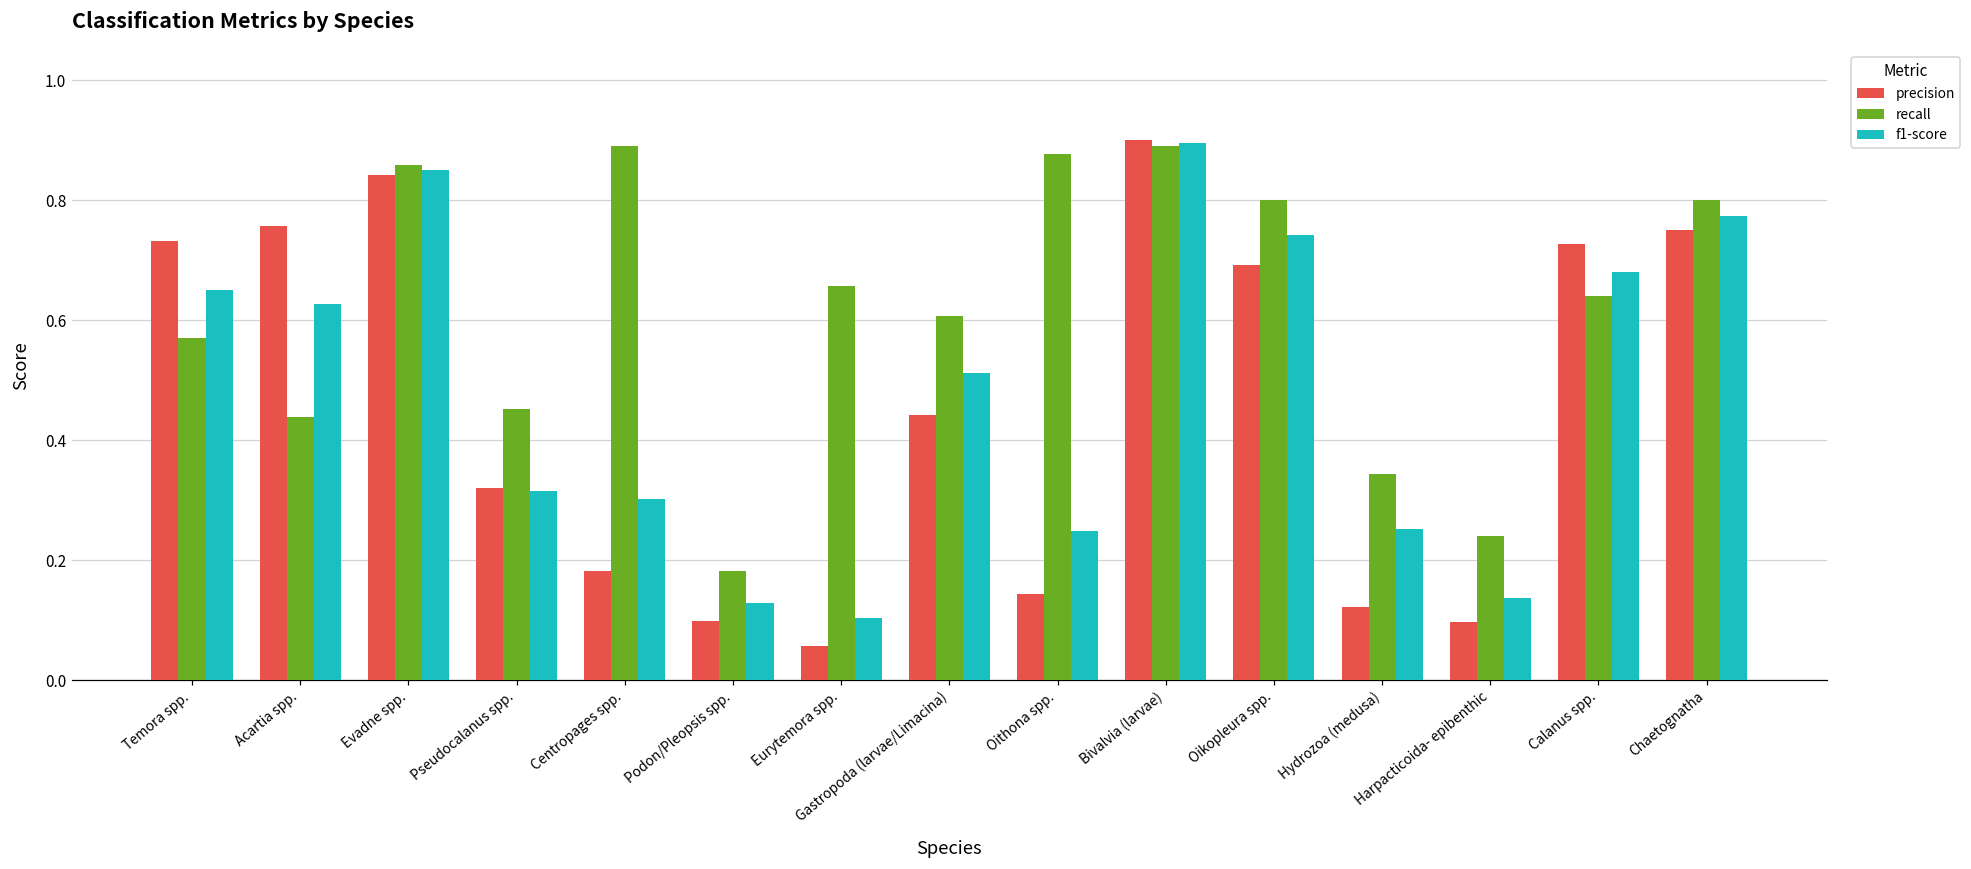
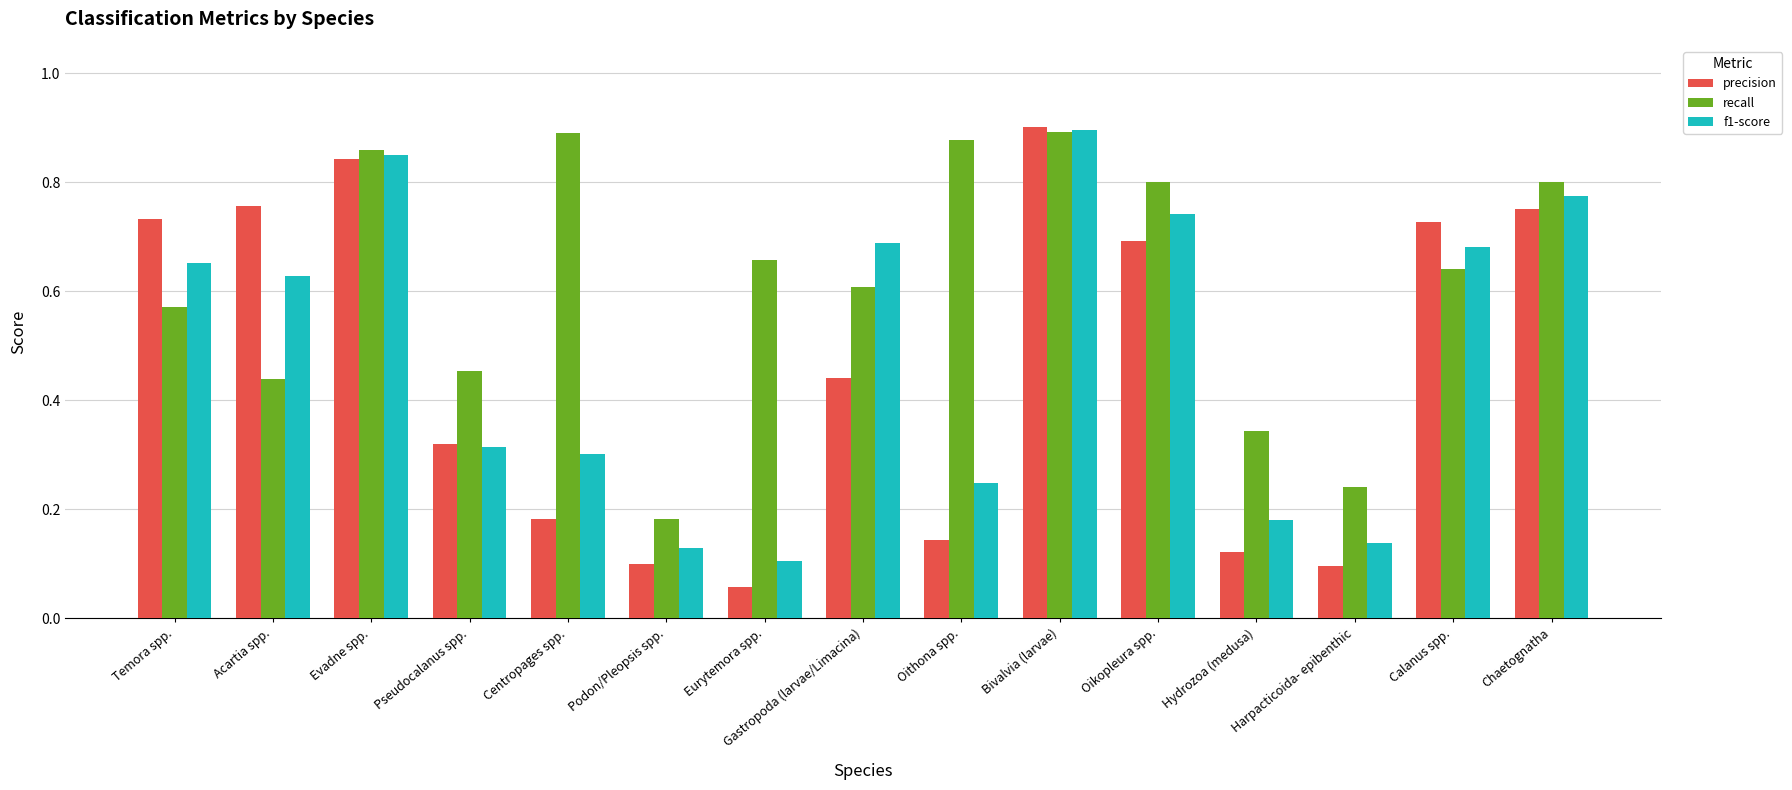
  {
    "precision": {
      "Temora spp.": 0.73,
      "Acartia spp.": 0.76,
      "Evadne spp.": 0.84,
      "Pseudocalanus spp.": 0.32,
      "Centropages spp.": 0.18,
      "Podon/Pleopsis spp.": 0.10,
      "Eurytemora spp.": 0.06,
      "Gastropoda (larvae/Limacina)": 0.44,
      "Oithona spp.": 0.14,
      "Bivalvia (larvae)": 0.90,
      "Oikopleura spp.": 0.69,
      "Hydrozoa (medusa)": 0.12,
      "Harpacticoida- epibenthic": 0.10,
      "Calanus spp.": 0.73,
      "Chaetognatha": 0.75
    },
    "recall": {
      "Temora spp.": 0.57,
      "Acartia spp.": 0.44,
      "Evadne spp.": 0.86,
      "Pseudocalanus spp.": 0.45,
      "Centropages spp.": 0.89,
      "Podon/Pleopsis spp.": 0.18,
      "Eurytemora spp.": 0.66,
      "Gastropoda (larvae/Limacina)": 0.61,
      "Oithona spp.": 0.88,
      "Bivalvia (larvae)": 0.89,
      "Oikopleura spp.": 0.80,
      "Hydrozoa (medusa)": 0.34,
      "Harpacticoida- epibenthic": 0.24,
      "Calanus spp.": 0.64,
      "Chaetognatha": 0.80
    },
    "f1-score": {
      "Temora spp.": 0.65,
      "Acartia spp.": 0.63,
      "Evadne spp.": 0.85,
      "Pseudocalanus spp.": 0.31,
      "Centropages spp.": 0.30,
      "Podon/Pleopsis spp.": 0.13,
      "Eurytemora spp.": 0.10,
-     "Gastropoda (larvae/Limacina)": 0.51,
+     "Gastropoda (larvae/Limacina)": 0.69,
      "Oithona spp.": 0.25,
      "Bivalvia (larvae)": 0.90,
      "Oikopleura spp.": 0.74,
-     "Hydrozoa (medusa)": 0.25,
+     "Hydrozoa (medusa)": 0.18,
      "Harpacticoida- epibenthic": 0.14,
      "Calanus spp.": 0.68,
      "Chaetognatha": 0.77
    }
  }
